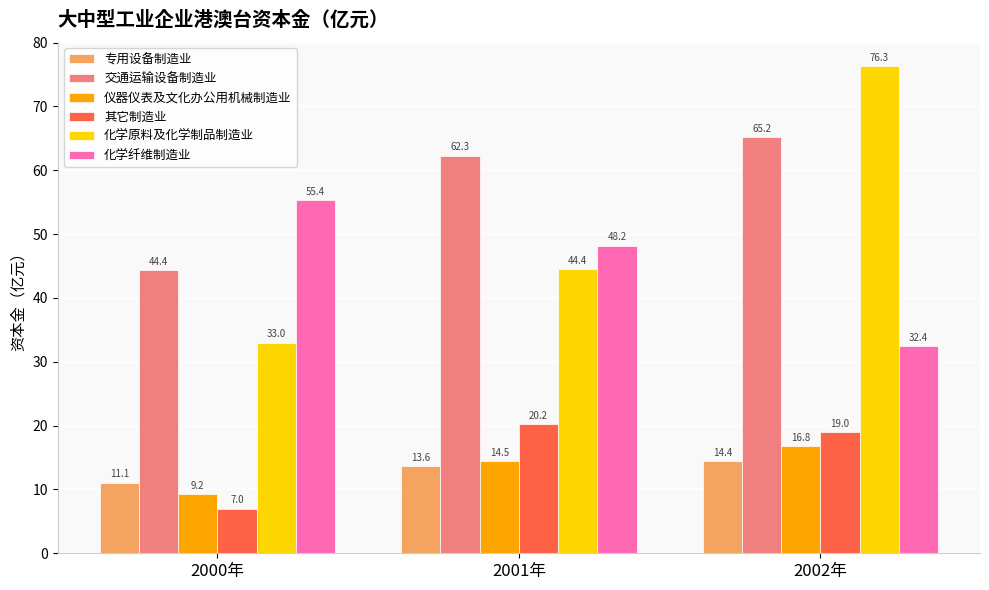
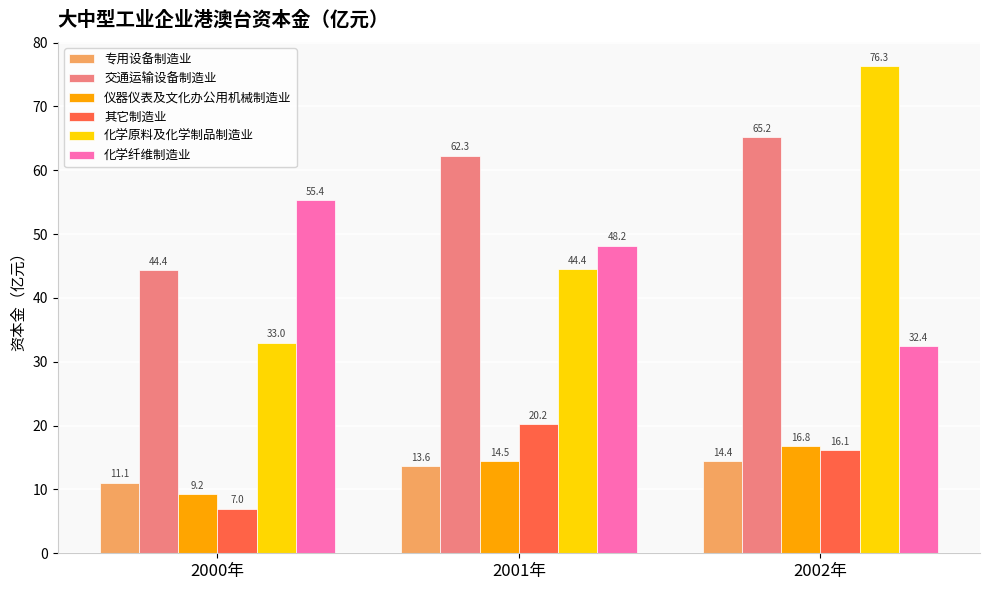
  {
    "其它制造业": {
      "2000年": 7.0,
      "2001年": 20.2,
-     "2002年": 19.0
+     "2002年": 16.1
    }
  }
